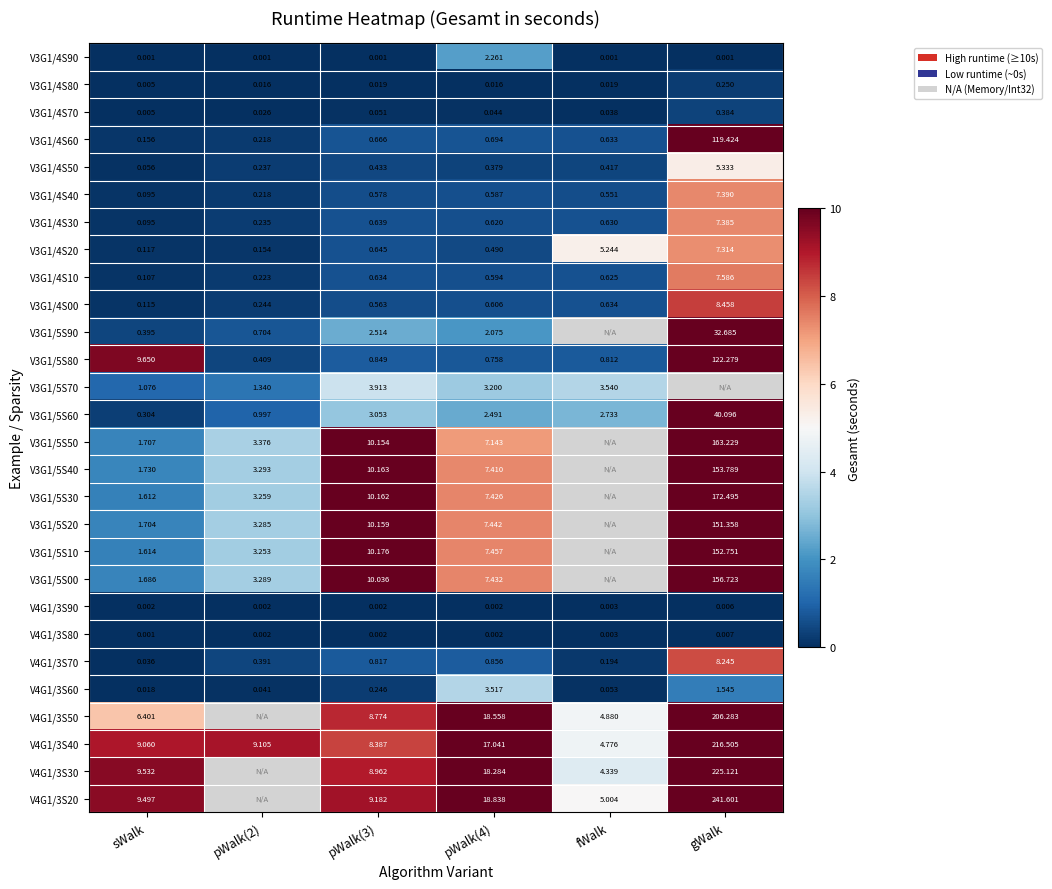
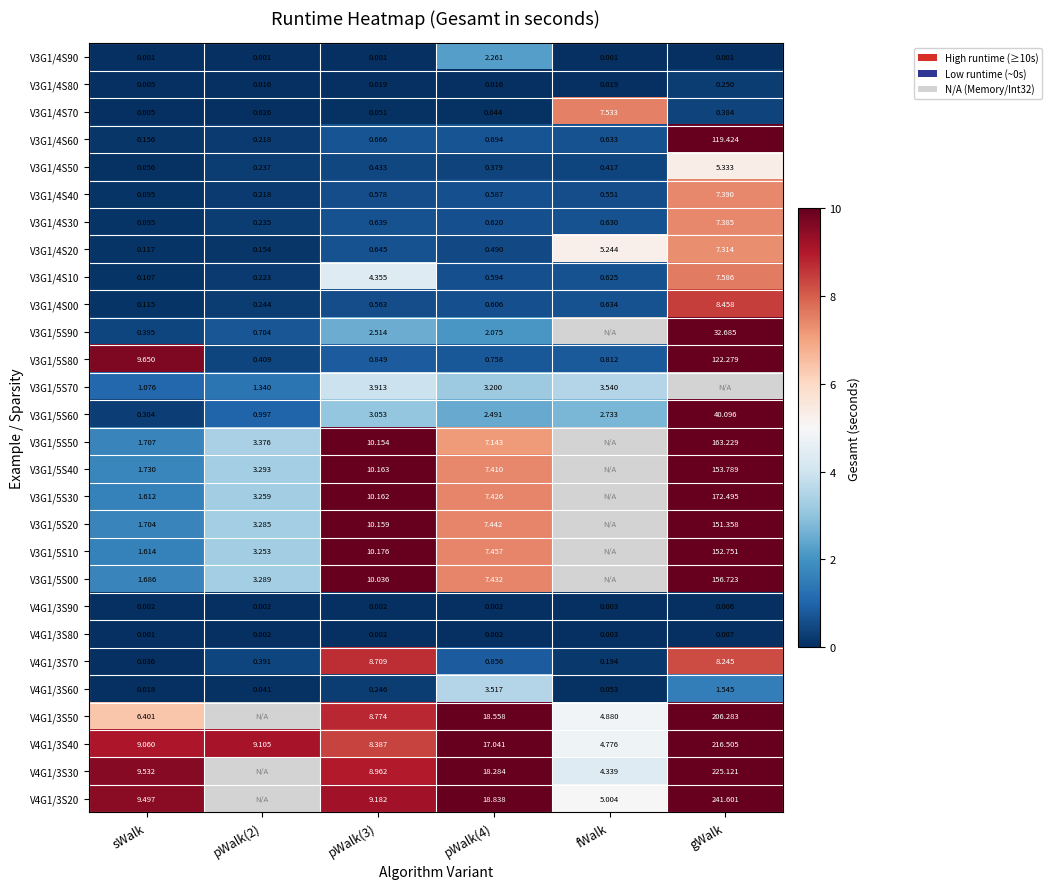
  {
    "V3G1/4S90": {
      "sWalk": 0.001,
      "pWalk(2)": 0.001,
      "pWalk(3)": 0.001,
      "pWalk(4)": 2.261,
      "fWalk": 0.001,
      "gWalk": 0.001
    },
    "V3G1/4S80": {
      "sWalk": 0.005,
      "pWalk(2)": 0.016,
      "pWalk(3)": 0.019,
      "pWalk(4)": 0.016,
      "fWalk": 0.019,
      "gWalk": 0.250
    },
    "V3G1/4S70": {
      "sWalk": 0.005,
      "pWalk(2)": 0.026,
      "pWalk(3)": 0.051,
      "pWalk(4)": 0.044,
-     "fWalk": 0.038,
+     "fWalk": 7.533,
      "gWalk": 0.384
    },
    "V3G1/4S60": {
      "sWalk": 0.156,
      "pWalk(2)": 0.218,
      "pWalk(3)": 0.666,
      "pWalk(4)": 0.694,
      "fWalk": 0.633,
      "gWalk": 119.424
    },
    "V3G1/4S50": {
      "sWalk": 0.056,
      "pWalk(2)": 0.237,
      "pWalk(3)": 0.433,
      "pWalk(4)": 0.379,
      "fWalk": 0.417,
      "gWalk": 5.333
    },
    "V3G1/4S40": {
      "sWalk": 0.095,
      "pWalk(2)": 0.218,
      "pWalk(3)": 0.578,
      "pWalk(4)": 0.587,
      "fWalk": 0.551,
      "gWalk": 7.390
    },
    "V3G1/4S30": {
      "sWalk": 0.095,
      "pWalk(2)": 0.235,
      "pWalk(3)": 0.639,
      "pWalk(4)": 0.620,
      "fWalk": 0.630,
      "gWalk": 7.385
    },
    "V3G1/4S20": {
      "sWalk": 0.117,
      "pWalk(2)": 0.154,
      "pWalk(3)": 0.645,
      "pWalk(4)": 0.490,
      "fWalk": 5.244,
      "gWalk": 7.314
    },
    "V3G1/4S10": {
      "sWalk": 0.107,
      "pWalk(2)": 0.223,
-     "pWalk(3)": 0.634,
+     "pWalk(3)": 4.355,
      "pWalk(4)": 0.594,
      "fWalk": 0.625,
      "gWalk": 7.586
    },
    "V3G1/4S00": {
      "sWalk": 0.115,
      "pWalk(2)": 0.244,
      "pWalk(3)": 0.563,
      "pWalk(4)": 0.606,
      "fWalk": 0.634,
      "gWalk": 8.458
    },
    "V3G1/5S90": {
      "sWalk": 0.395,
      "pWalk(2)": 0.704,
      "pWalk(3)": 2.514,
      "pWalk(4)": 2.075,
      "gWalk": 32.685
    },
    "V3G1/5S80": {
      "sWalk": 9.650,
      "pWalk(2)": 0.409,
      "pWalk(3)": 0.849,
      "pWalk(4)": 0.758,
      "fWalk": 0.812,
      "gWalk": 122.279
    },
    "V3G1/5S70": {
      "sWalk": 1.076,
      "pWalk(2)": 1.340,
      "pWalk(3)": 3.913,
      "pWalk(4)": 3.200,
      "fWalk": 3.540
    },
    "V3G1/5S60": {
      "sWalk": 0.304,
      "pWalk(2)": 0.997,
      "pWalk(3)": 3.053,
      "pWalk(4)": 2.491,
      "fWalk": 2.733,
      "gWalk": 40.096
    },
    "V3G1/5S50": {
      "sWalk": 1.707,
      "pWalk(2)": 3.376,
      "pWalk(3)": 10.154,
      "pWalk(4)": 7.143,
      "gWalk": 163.229
    },
    "V3G1/5S40": {
      "sWalk": 1.730,
      "pWalk(2)": 3.293,
      "pWalk(3)": 10.163,
      "pWalk(4)": 7.410,
      "gWalk": 153.789
    },
    "V3G1/5S30": {
      "sWalk": 1.612,
      "pWalk(2)": 3.259,
      "pWalk(3)": 10.162,
      "pWalk(4)": 7.426,
      "gWalk": 172.495
    },
    "V3G1/5S20": {
      "sWalk": 1.704,
      "pWalk(2)": 3.285,
      "pWalk(3)": 10.159,
      "pWalk(4)": 7.442,
      "gWalk": 151.358
    },
    "V3G1/5S10": {
      "sWalk": 1.614,
      "pWalk(2)": 3.253,
      "pWalk(3)": 10.176,
      "pWalk(4)": 7.457,
      "gWalk": 152.751
    },
    "V3G1/5S00": {
      "sWalk": 1.686,
      "pWalk(2)": 3.289,
      "pWalk(3)": 10.036,
      "pWalk(4)": 7.432,
      "gWalk": 156.723
    },
    "V4G1/3S90": {
      "sWalk": 0.002,
      "pWalk(2)": 0.002,
      "pWalk(3)": 0.002,
      "pWalk(4)": 0.002,
      "fWalk": 0.003,
      "gWalk": 0.006
    },
    "V4G1/3S80": {
      "sWalk": 0.001,
      "pWalk(2)": 0.002,
      "pWalk(3)": 0.002,
      "pWalk(4)": 0.002,
      "fWalk": 0.003,
      "gWalk": 0.007
    },
    "V4G1/3S70": {
      "sWalk": 0.036,
      "pWalk(2)": 0.391,
-     "pWalk(3)": 0.817,
+     "pWalk(3)": 8.709,
      "pWalk(4)": 0.856,
      "fWalk": 0.194,
      "gWalk": 8.245
    },
    "V4G1/3S60": {
      "sWalk": 0.018,
      "pWalk(2)": 0.041,
      "pWalk(3)": 0.246,
      "pWalk(4)": 3.517,
      "fWalk": 0.053,
      "gWalk": 1.545
    },
    "V4G1/3S50": {
      "sWalk": 6.401,
      "pWalk(3)": 8.774,
      "pWalk(4)": 18.558,
      "fWalk": 4.880,
      "gWalk": 206.283
    },
    "V4G1/3S40": {
      "sWalk": 9.060,
      "pWalk(2)": 9.105,
      "pWalk(3)": 8.387,
      "pWalk(4)": 17.041,
      "fWalk": 4.776,
      "gWalk": 216.505
    },
    "V4G1/3S30": {
      "sWalk": 9.532,
      "pWalk(3)": 8.962,
      "pWalk(4)": 18.284,
      "fWalk": 4.339,
      "gWalk": 225.121
    },
    "V4G1/3S20": {
      "sWalk": 9.497,
      "pWalk(3)": 9.182,
      "pWalk(4)": 18.838,
      "fWalk": 5.004,
      "gWalk": 241.601
    }
  }
